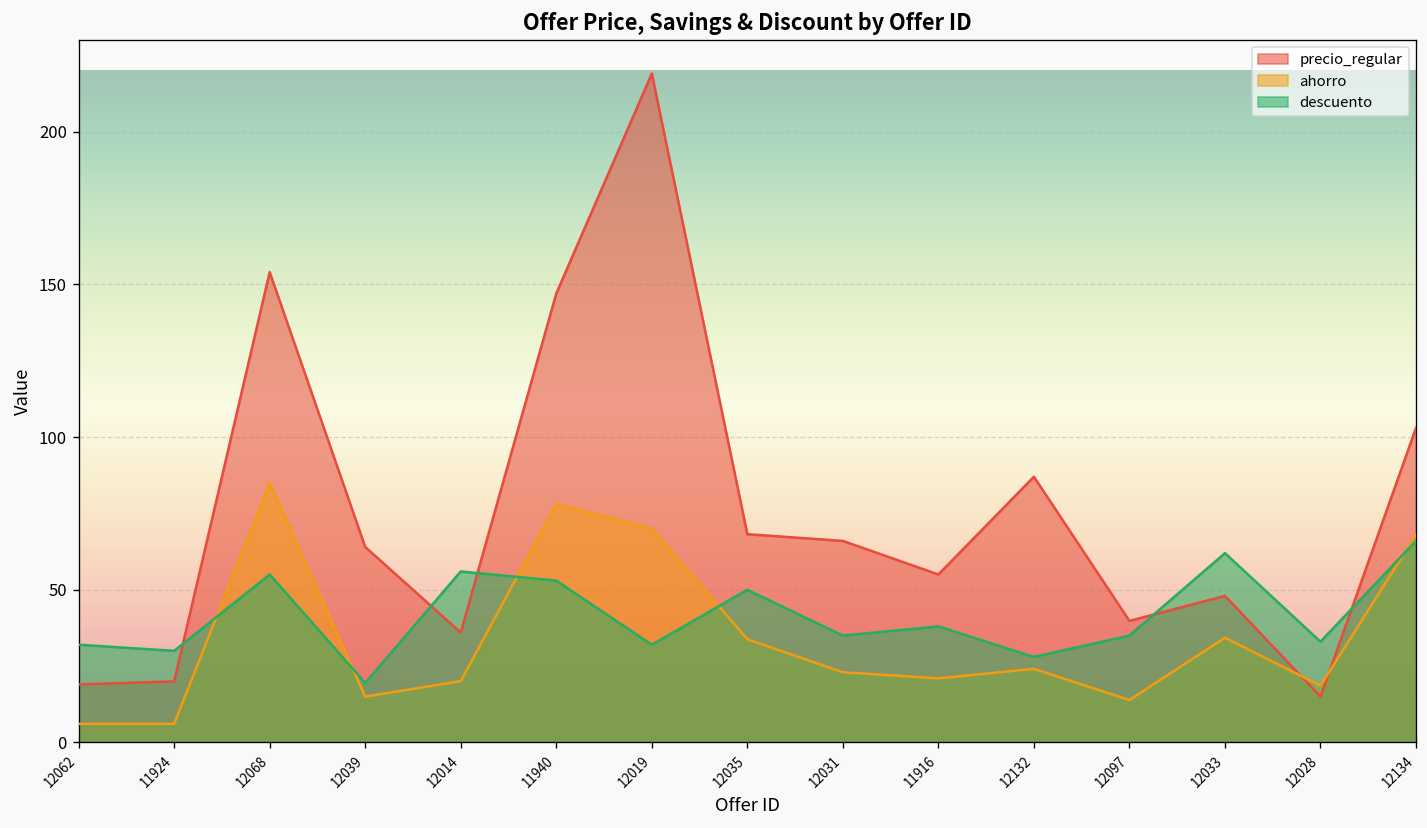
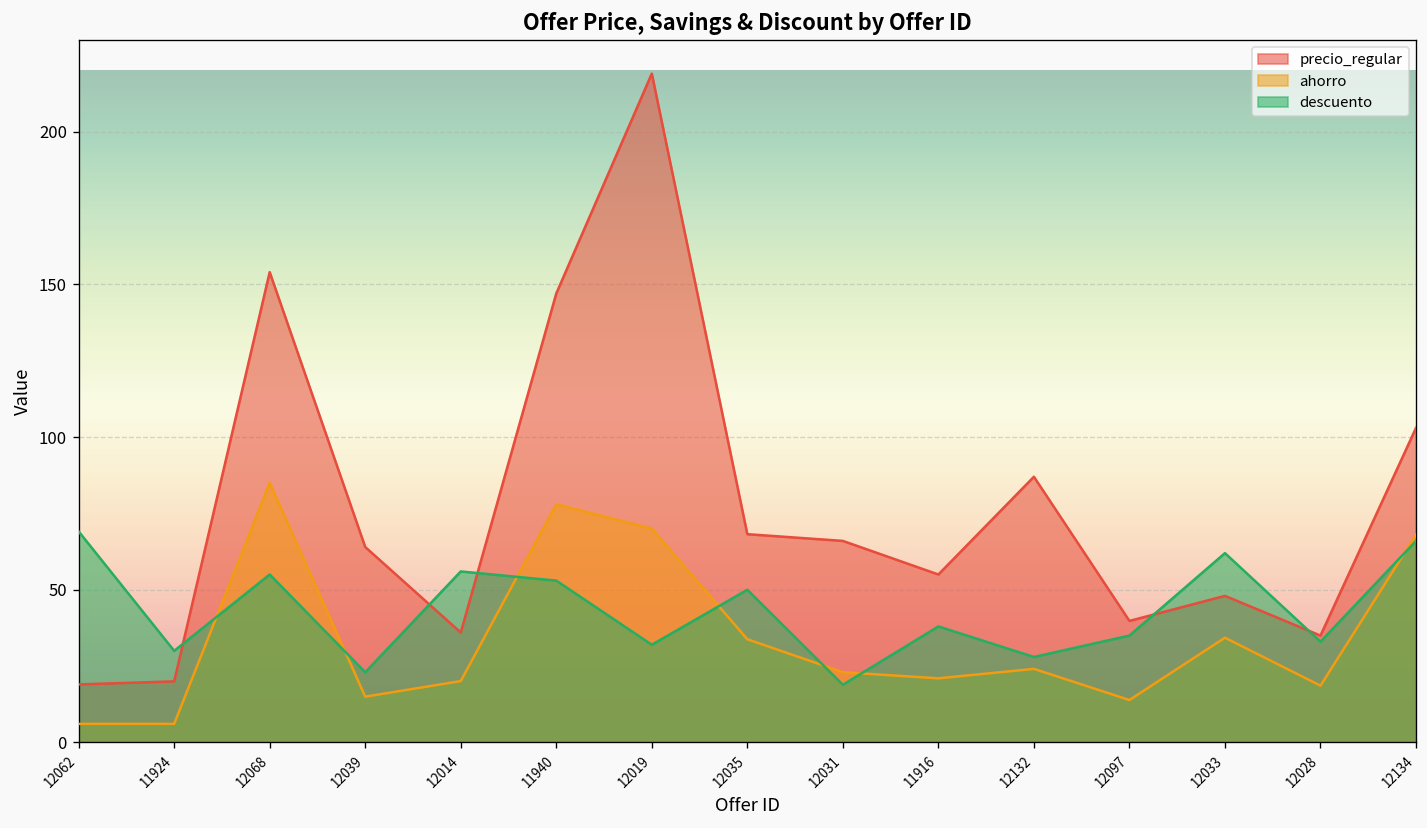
  {
    "precio_regular": {
      "12062": 19,
      "11924": 20,
      "12068": 154,
      "12039": 64,
      "12014": 36,
      "11940": 147,
      "12019": 219,
      "12035": 68,
      "12031": 66,
      "11916": 55,
      "12132": 87,
      "12097": 40,
      "12033": 48,
-     "12028": 15,
+     "12028": 35,
      "12134": 103
    },
    "ahorro": {
      "12062": 6,
      "11924": 6,
      "12068": 85,
      "12039": 15,
      "12014": 20,
      "11940": 78,
      "12019": 70,
      "12035": 34,
      "12031": 23,
      "11916": 21,
      "12132": 24,
      "12097": 14,
      "12033": 34,
      "12028": 19,
      "12134": 68
    },
    "descuento": {
-     "12062": 32,
+     "12062": 69,
      "11924": 30,
      "12068": 55,
-     "12039": 20,
+     "12039": 23,
      "12014": 56,
      "11940": 53,
      "12019": 32,
      "12035": 50,
-     "12031": 35,
+     "12031": 19,
      "11916": 38,
      "12132": 28,
      "12097": 35,
      "12033": 62,
      "12028": 33,
      "12134": 66
    }
  }
